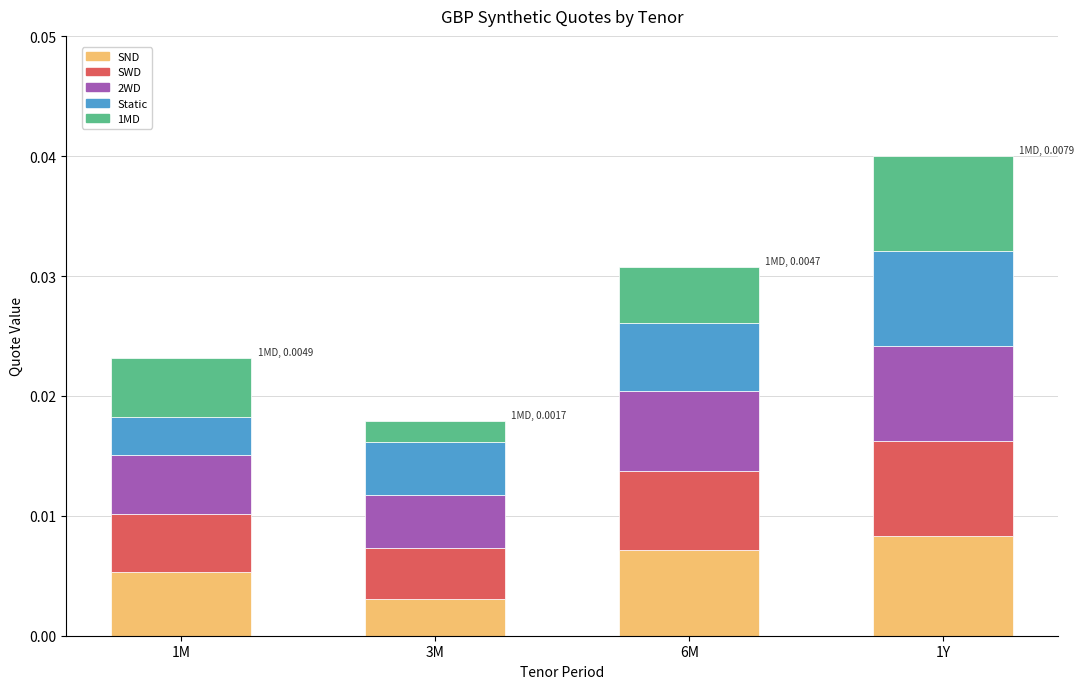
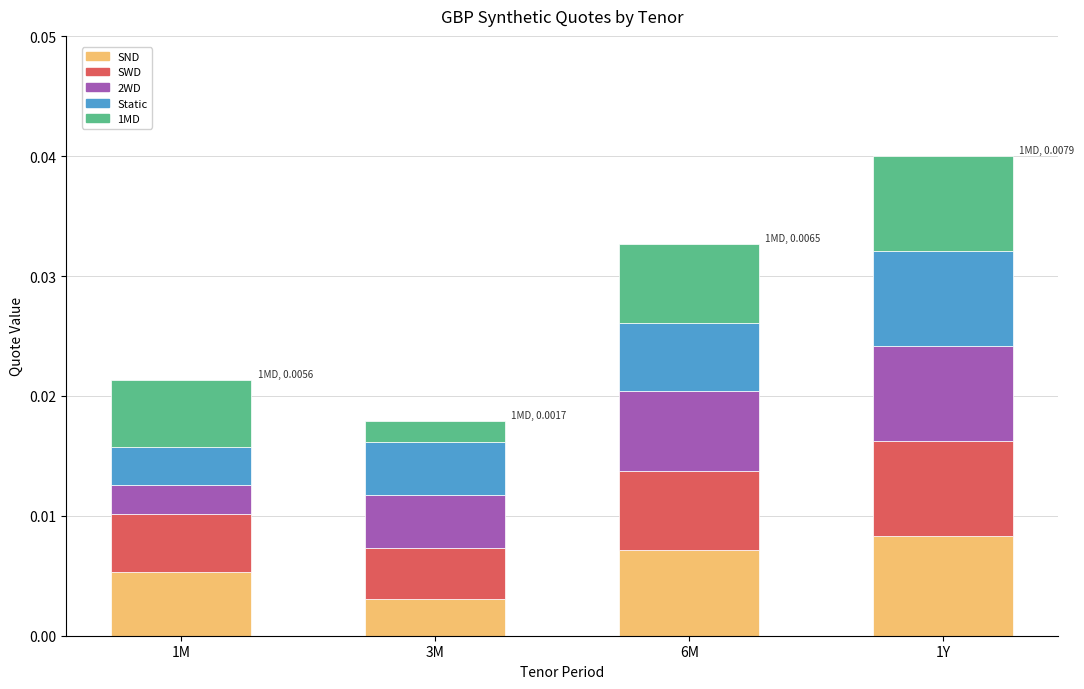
  {
    "SND": {
      "1M": 0.0053,
      "3M": 0.0031,
      "6M": 0.0071,
      "1Y": 0.0083
    },
    "SWD": {
      "1M": 0.0049,
      "3M": 0.0043,
      "6M": 0.0067,
      "1Y": 0.0079
    },
    "2WD": {
-     "1M": 0.0049,
+     "1M": 0.0024,
      "3M": 0.0044,
      "6M": 0.0066,
      "1Y": 0.0079
    },
    "Static": {
      "1M": 0.0032,
      "3M": 0.0045,
      "6M": 0.0057,
      "1Y": 0.0079
    },
    "1MD": {
-     "1M": 0.0049,
-     "6M": 0.0047
+     "1M": 0.0056,
+     "6M": 0.0065
    }
  }
